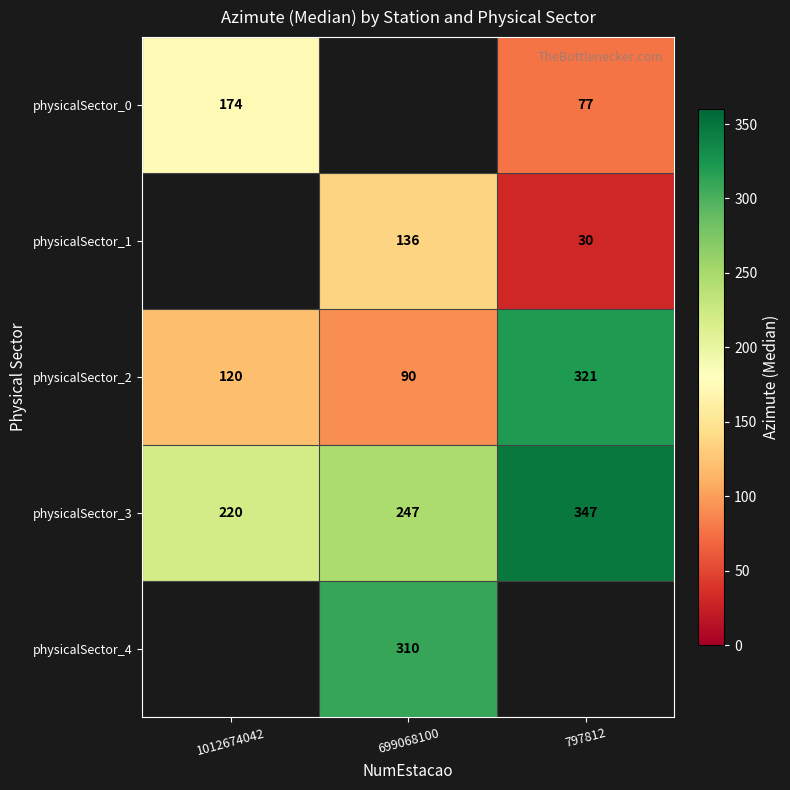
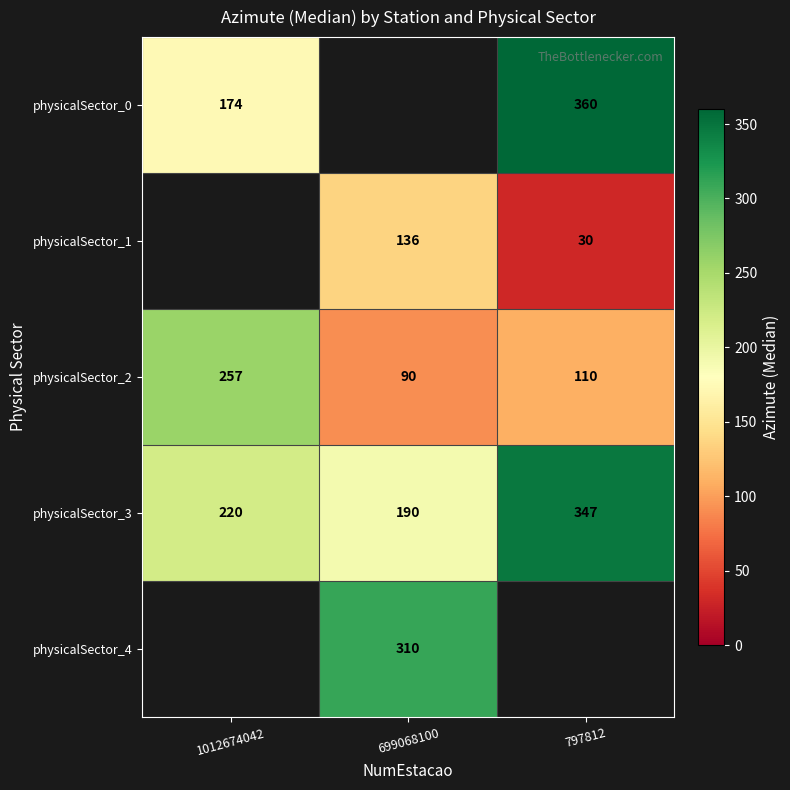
  {
    "physicalSector_0": {
      "1012674042": 174,
-     "797812": 77
+     "797812": 360
    },
    "physicalSector_1": {
      "699068100": 136,
      "797812": 30
    },
    "physicalSector_2": {
-     "1012674042": 120,
+     "1012674042": 257,
      "699068100": 90,
-     "797812": 321
+     "797812": 110
    },
    "physicalSector_3": {
      "1012674042": 220,
-     "699068100": 247,
+     "699068100": 190,
      "797812": 347
    },
    "physicalSector_4": {
      "699068100": 310
    }
  }
